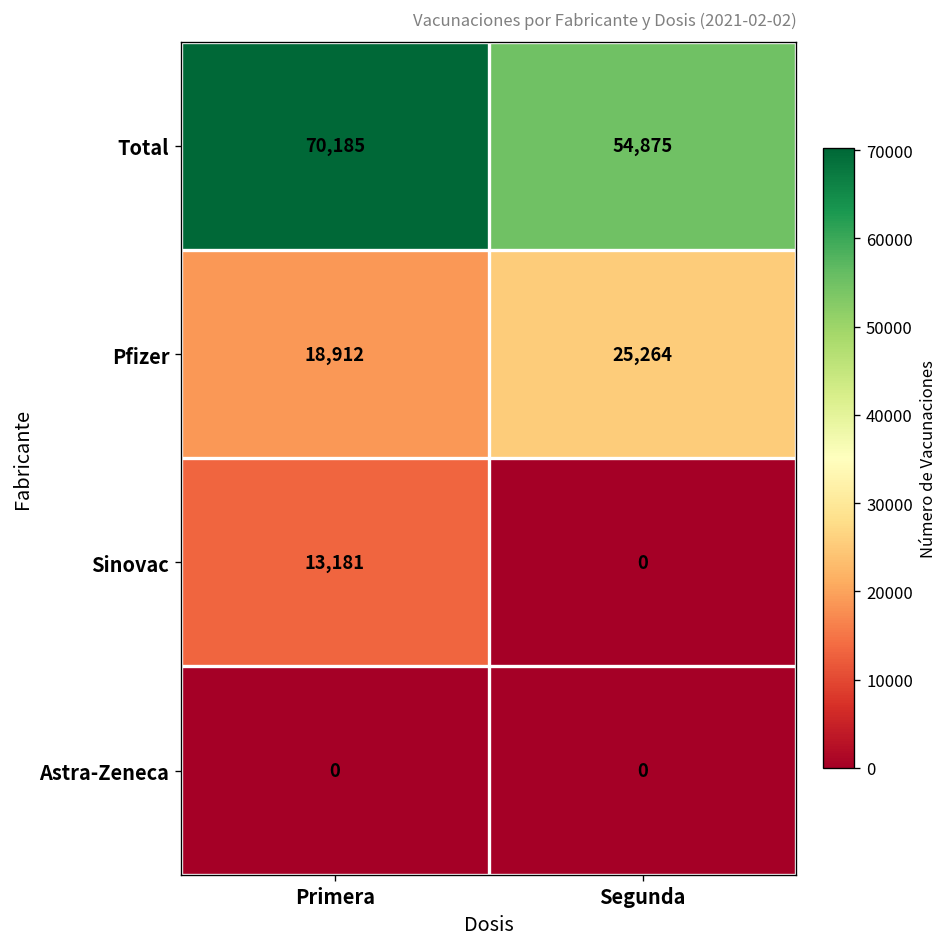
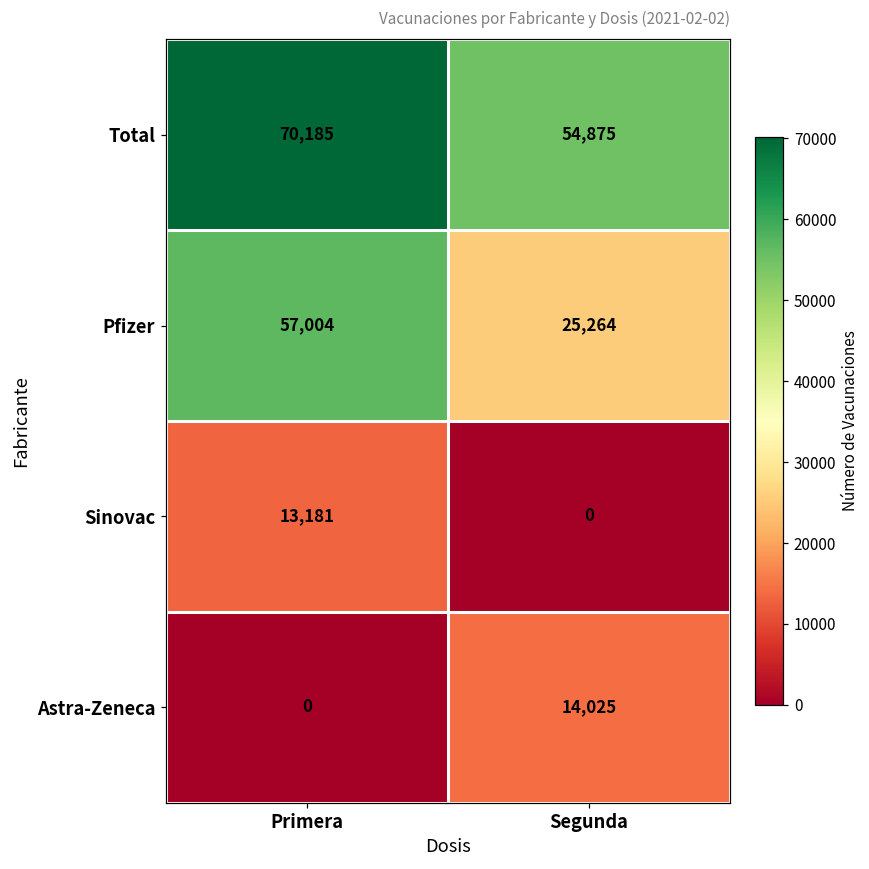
  {
    "Total": {
      "Primera": "70,185",
      "Segunda": "54,875"
    },
    "Pfizer": {
-     "Primera": "18,912",
+     "Primera": "57,004",
      "Segunda": "25,264"
    },
    "Sinovac": {
      "Primera": "13,181",
      "Segunda": "0"
    },
    "Astra-Zeneca": {
      "Primera": "0",
-     "Segunda": "0"
+     "Segunda": "14,025"
    }
  }
